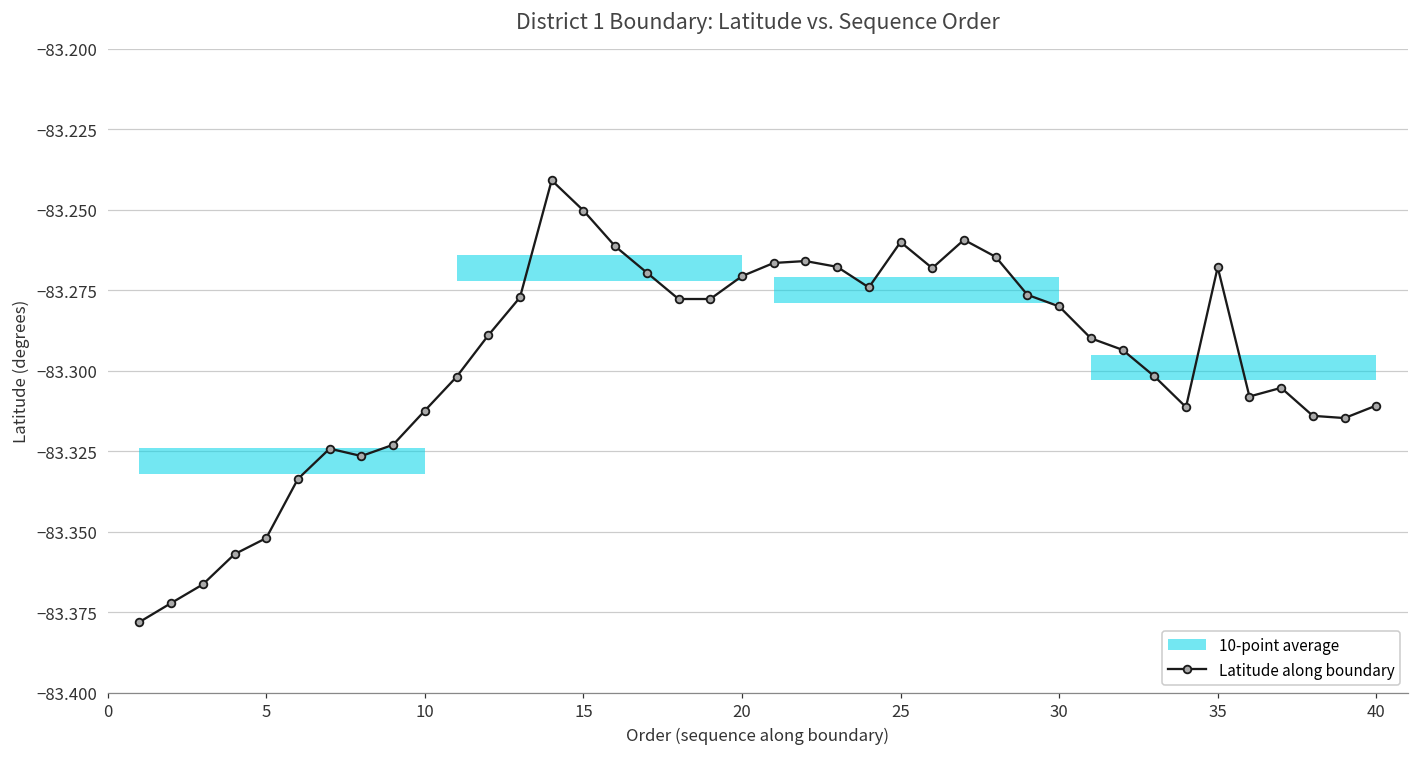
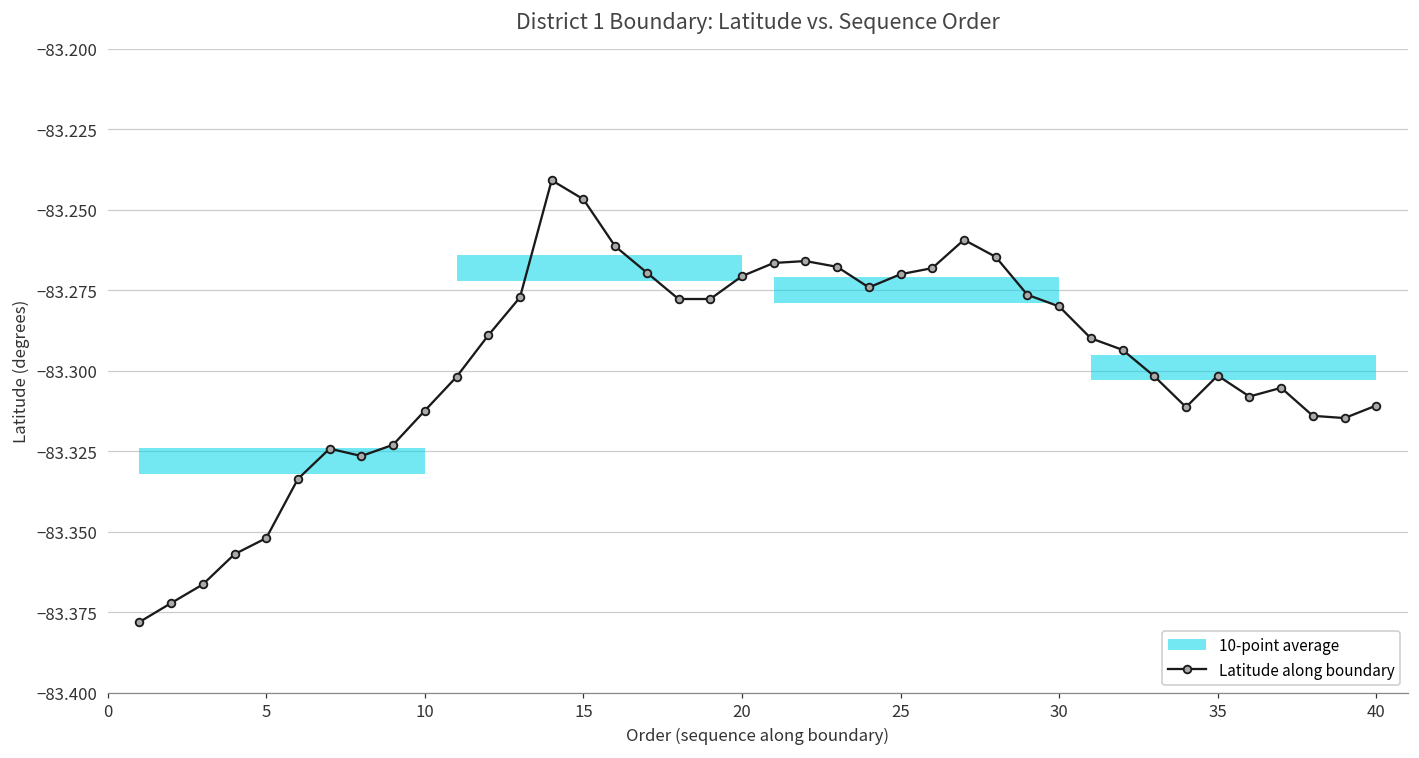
  {
    "Latitude along boundary": {
      "5": -83.352,
      "10": -83.312,
-     "15": -83.250,
+     "15": -83.247,
      "20": -83.271,
-     "25": -83.26,
+     "25": -83.27,
      "30": -83.280,
-     "35": -83.268,
+     "35": -83.302,
      "40": -83.311
    }
  }
